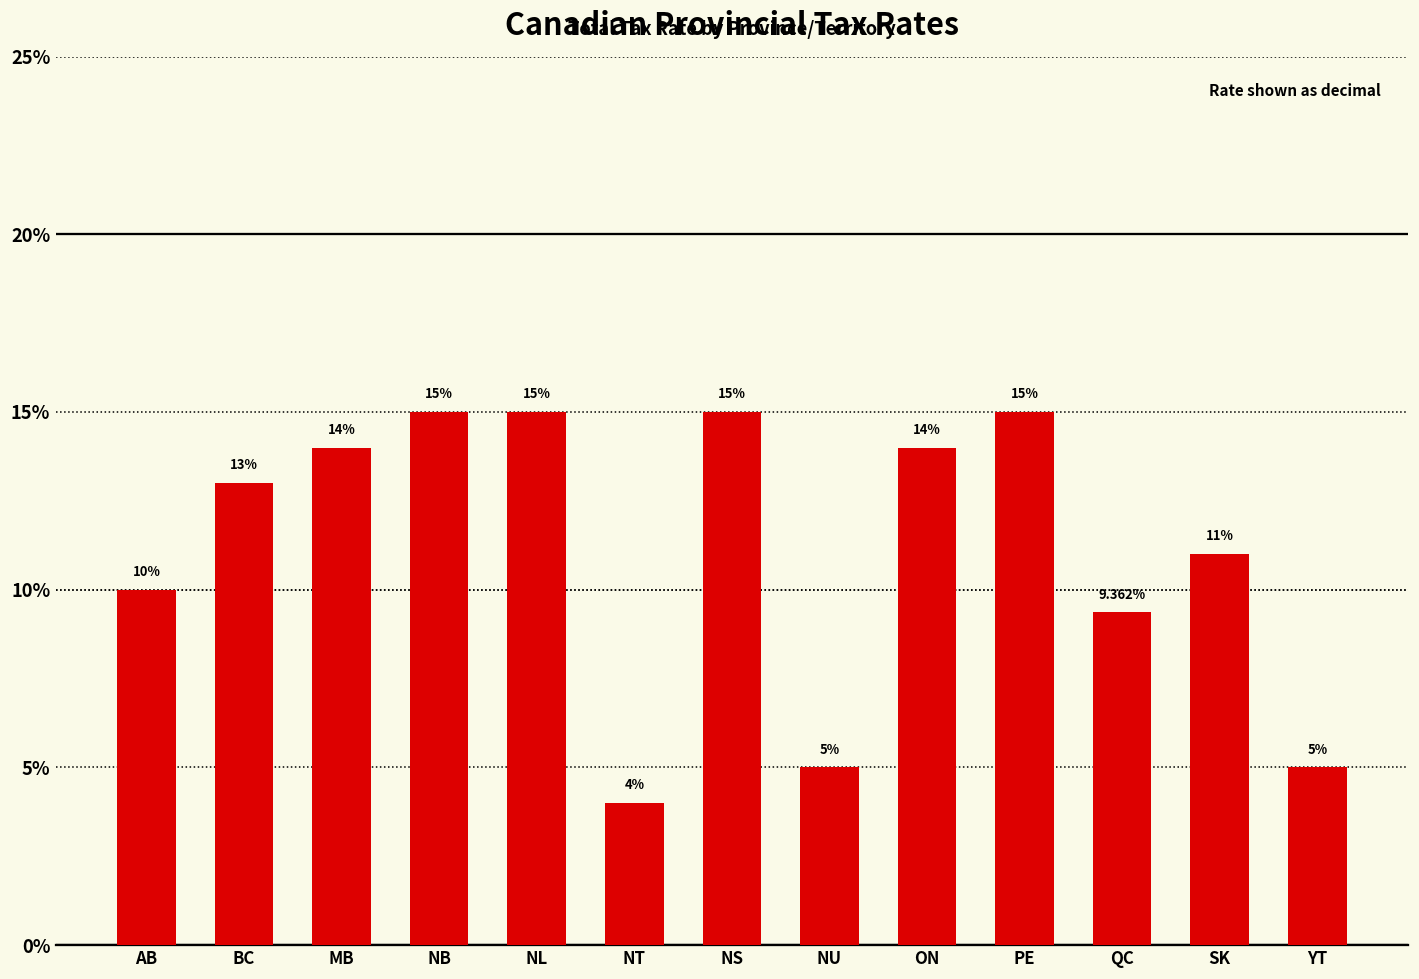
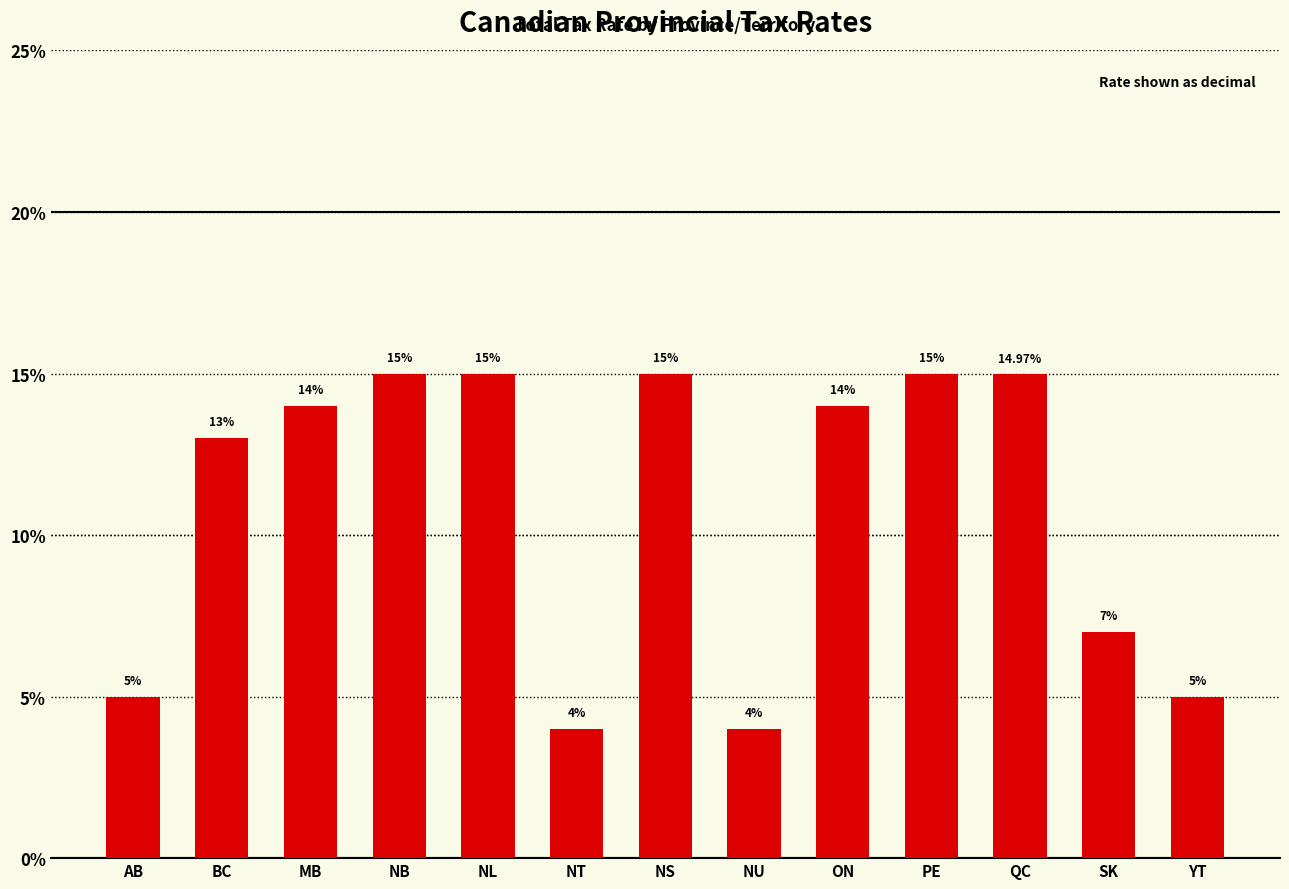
  {
-   "AB": "10%",
+   "AB": "5%",
    "BC": "13%",
    "MB": "14%",
    "NB": "15%",
    "NL": "15%",
    "NT": "4%",
    "NS": "15%",
-   "NU": "5%",
+   "NU": "4%",
    "ON": "14%",
    "PE": "15%",
-   "QC": "9.362%",
-   "SK": "11%",
+   "QC": "14.97%",
+   "SK": "7%",
    "YT": "5%"
  }
